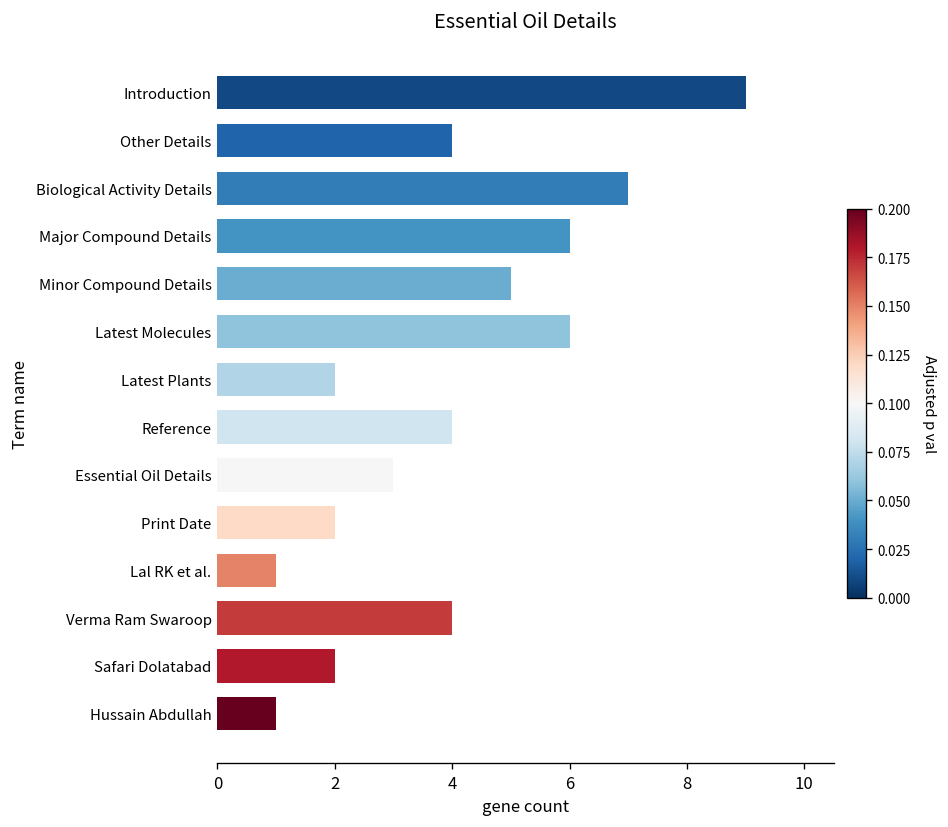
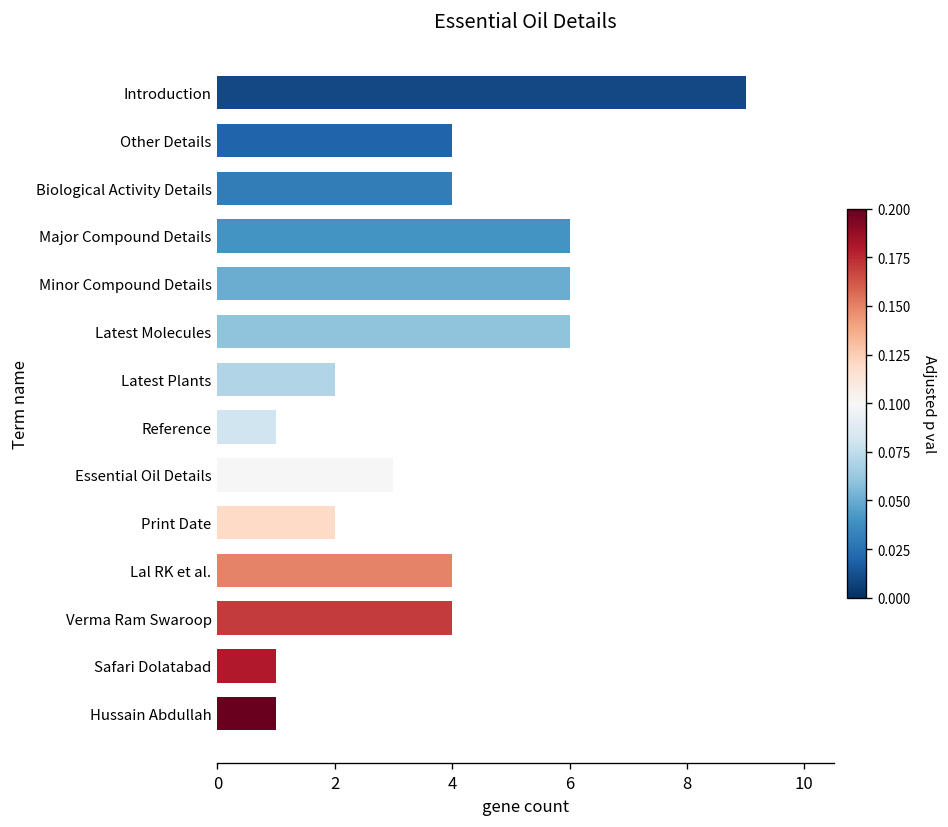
  {
    "Introduction": 9,
    "Other Details": 4,
-   "Biological Activity Details": 7,
+   "Biological Activity Details": 4,
    "Major Compound Details": 6,
-   "Minor Compound Details": 5,
+   "Minor Compound Details": 6,
    "Latest Molecules": 6,
    "Latest Plants": 2,
-   "Reference": 4,
+   "Reference": 1,
    "Essential Oil Details": 3,
    "Print Date": 2,
-   "Lal RK et al.": 1,
+   "Lal RK et al.": 4,
    "Verma Ram Swaroop": 4,
-   "Safari Dolatabad": 2,
+   "Safari Dolatabad": 1,
    "Hussain Abdullah": 1
  }
